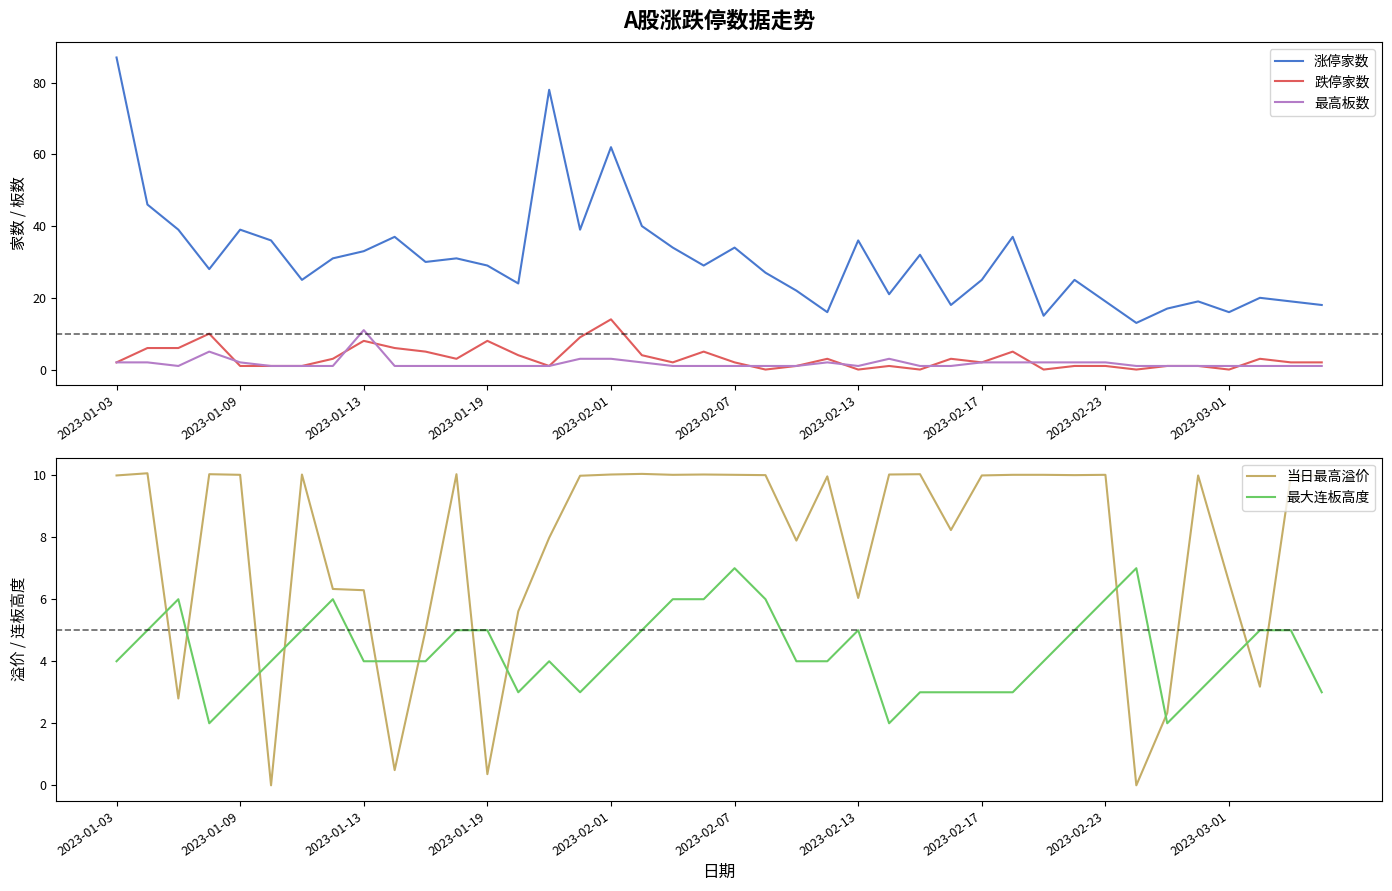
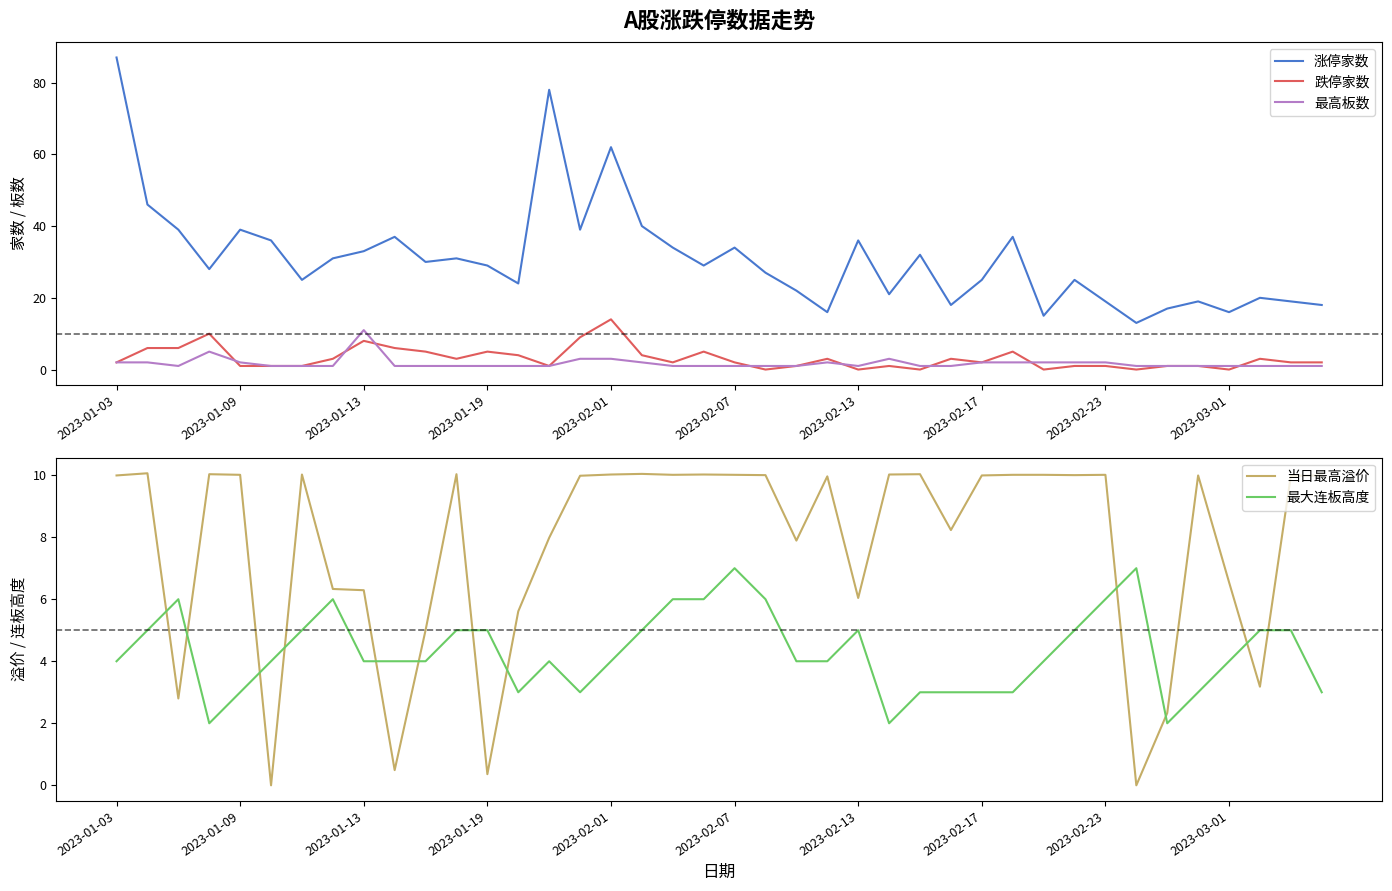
  {
    "A股涨跌停数据走势": {
      "涨停家数": {
        "2023-01-03": 87,
        "2023-01-09": 39,
        "2023-01-13": 33,
        "2023-01-19": 29,
        "2023-02-01": 62,
        "2023-02-07": 34,
        "2023-02-13": 36,
        "2023-02-17": 25,
        "2023-02-23": 19,
        "2023-03-01": 16
      },
      "跌停家数": {
        "2023-01-09": 1,
        "2023-01-13": 8,
-       "2023-01-19": 8,
+       "2023-01-19": 5,
        "2023-02-01": 14,
        "2023-02-07": 2,
        "2023-02-13": 0,
        "2023-02-23": 1,
        "2023-03-01": 0
      },
      "最高板数": {
        "2023-01-09": 2,
        "2023-01-13": 11,
        "2023-01-19": 1,
        "2023-02-01": 3,
        "2023-02-07": 1,
        "2023-02-13": 1,
        "2023-02-23": 2,
        "2023-03-01": 1
      }
    }
  }
